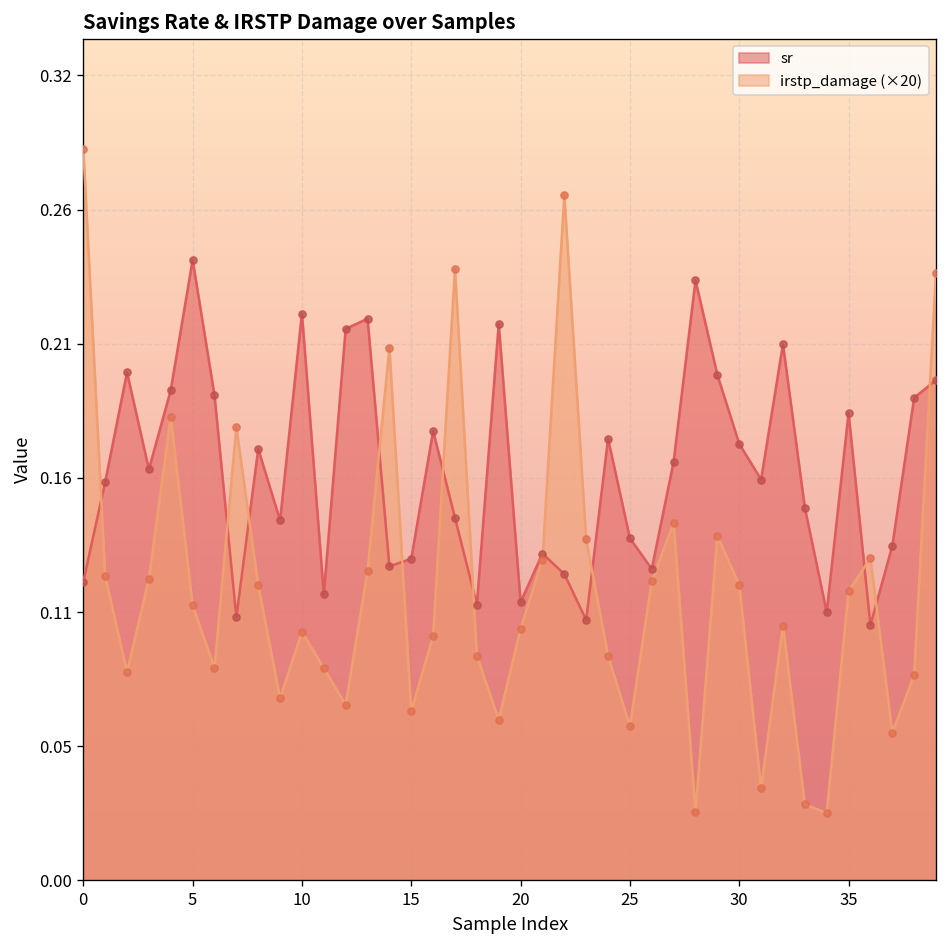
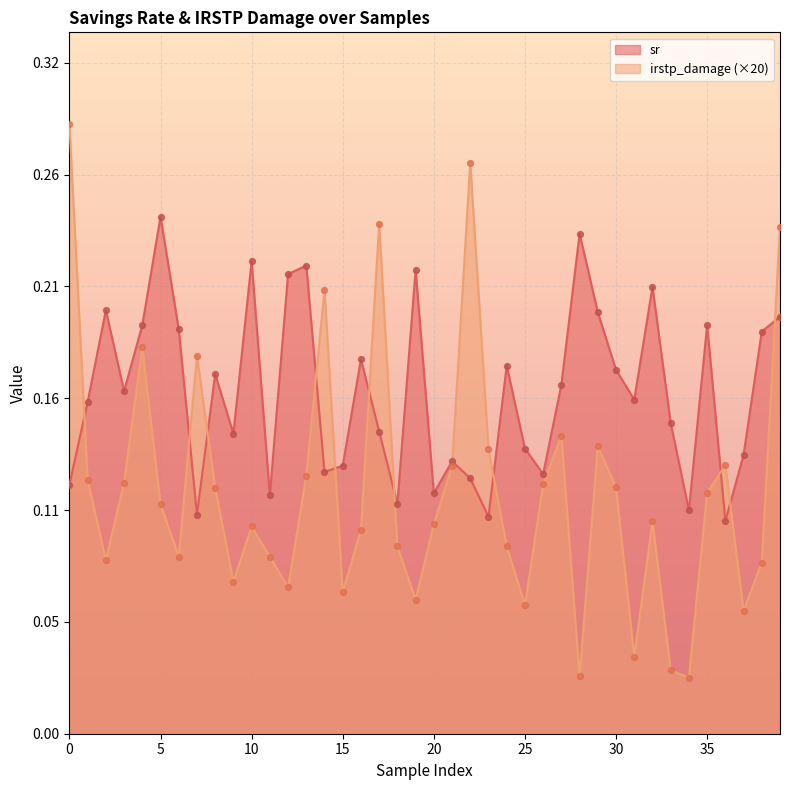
  {
    "sr": {
      "0": 0.117,
      "5": 0.243,
      "10": 0.222,
      "15": 0.126,
-     "20": 0.109,
+     "20": 0.113,
      "25": 0.134,
      "30": 0.171,
-     "35": 0.183
+     "35": 0.192
    },
    "irstp_damage (×20)": {
      "0": 0.287,
      "5": 0.108,
      "10": 0.097,
      "15": 0.066,
      "20": 0.099,
      "25": 0.060,
      "30": 0.116,
      "35": 0.113
    }
  }
